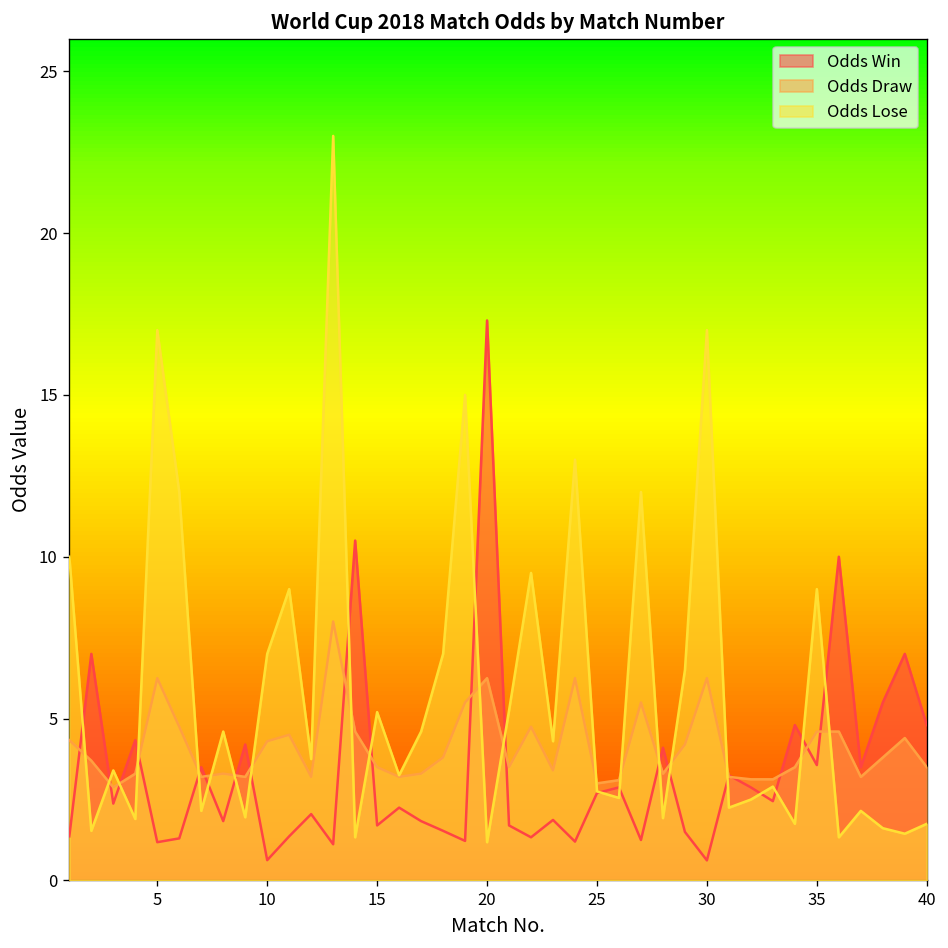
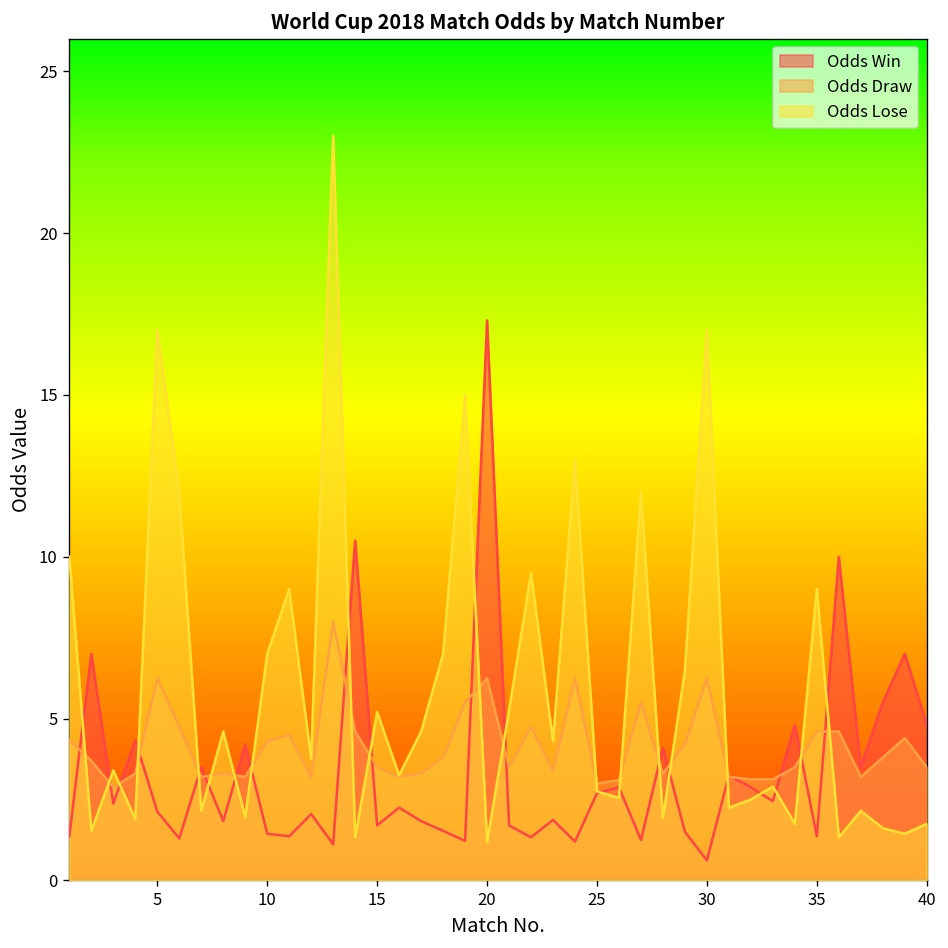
  {
    "Odds Win": {
-     "5": 1.2,
-     "10": 0.6,
+     "5": 2.1,
+     "10": 1.4,
      "15": 1.7,
      "20": 17.3,
      "30": 0.6,
-     "35": 3.6
+     "35": 1.4
    }
  }
